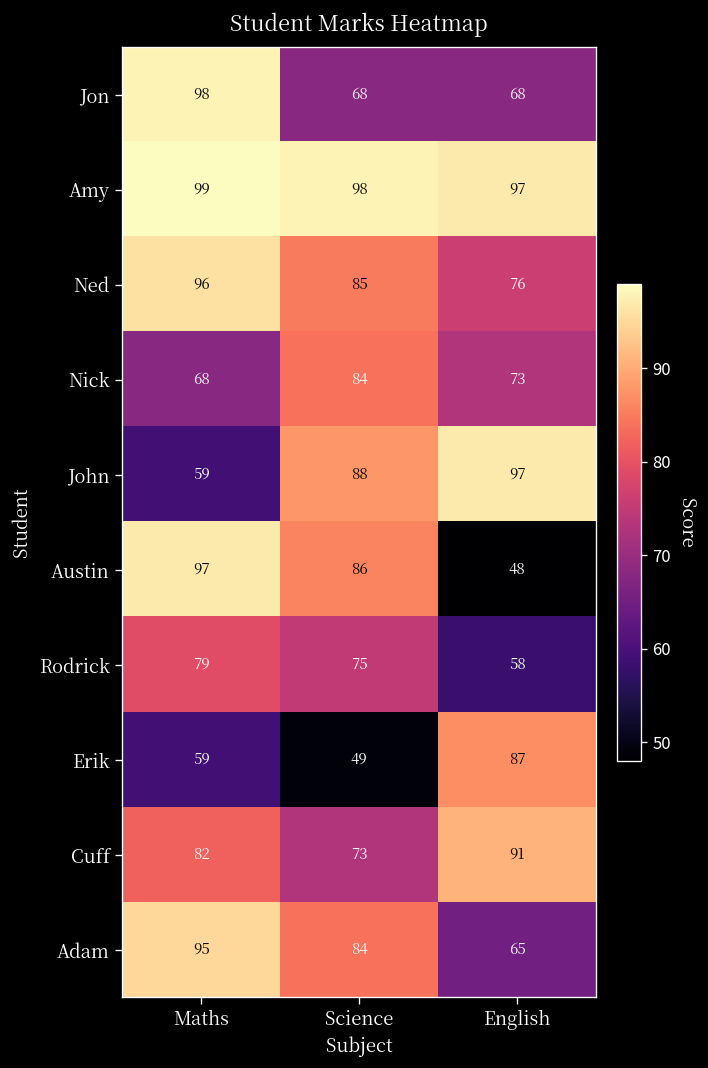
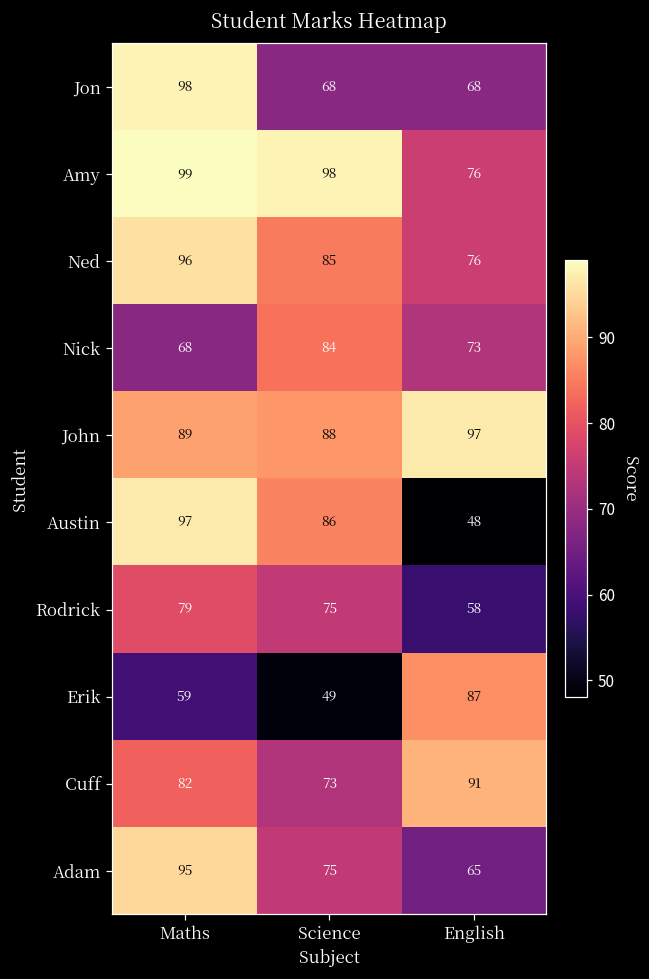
  {
    "Jon": {
      "Maths": 98,
      "Science": 68,
      "English": 68
    },
    "Amy": {
      "Maths": 99,
      "Science": 98,
-     "English": 97
+     "English": 76
    },
    "Ned": {
      "Maths": 96,
      "Science": 85,
      "English": 76
    },
    "Nick": {
      "Maths": 68,
      "Science": 84,
      "English": 73
    },
    "John": {
-     "Maths": 59,
+     "Maths": 89,
      "Science": 88,
      "English": 97
    },
    "Austin": {
      "Maths": 97,
      "Science": 86,
      "English": 48
    },
    "Rodrick": {
      "Maths": 79,
      "Science": 75,
      "English": 58
    },
    "Erik": {
      "Maths": 59,
      "Science": 49,
      "English": 87
    },
    "Cuff": {
      "Maths": 82,
      "Science": 73,
      "English": 91
    },
    "Adam": {
      "Maths": 95,
-     "Science": 84,
+     "Science": 75,
      "English": 65
    }
  }
